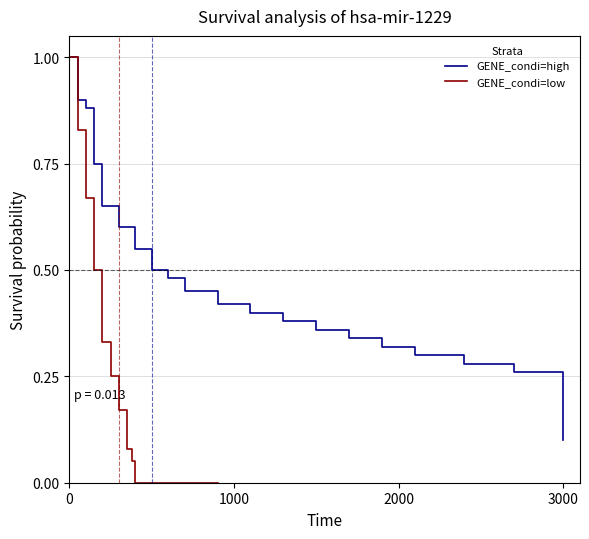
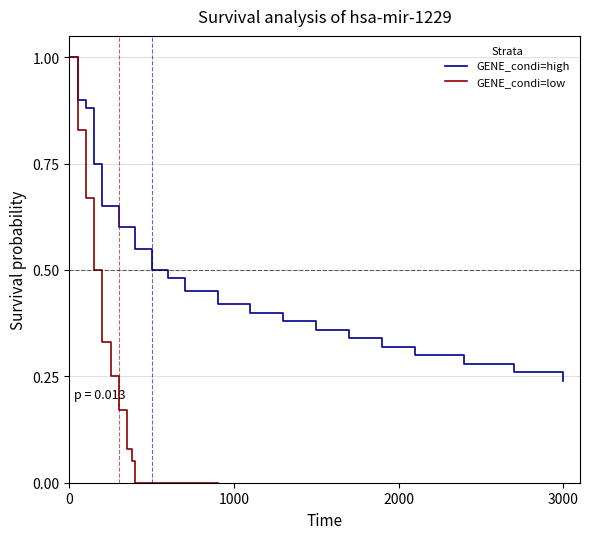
  {
    "GENE_condi=high": {
-     "3000": 0.10
+     "3000": 0.24
    }
  }
